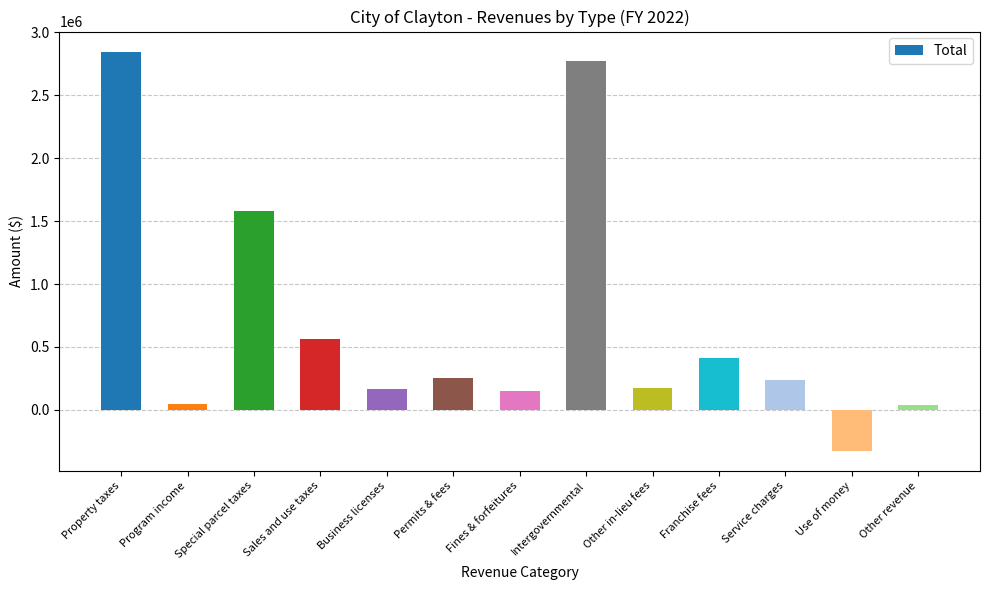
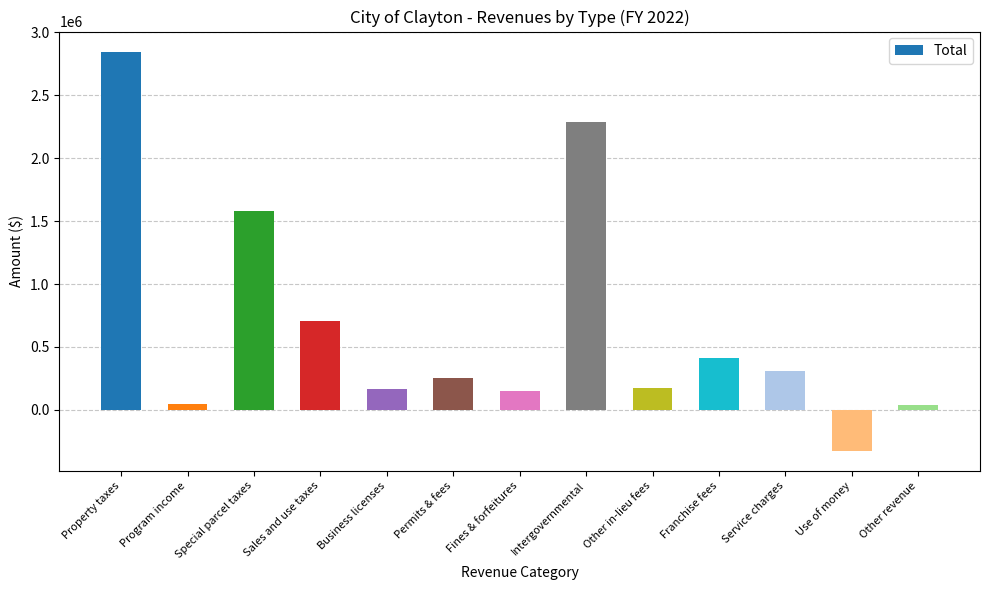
  {
    "Property taxes": 2850000,
    "Program income": 50000,
    "Special parcel taxes": 1580000,
-   "Sales and use taxes": 560000,
+   "Sales and use taxes": 700000,
    "Business licenses": 160000,
    "Permits & fees": 250000,
    "Fines & forfeitures": 150000,
-   "Intergovernmental": 2770000,
+   "Intergovernmental": 2280000,
    "Other in-lieu fees": 170000,
    "Franchise fees": 420000,
-   "Service charges": 240000,
+   "Service charges": 310000,
    "Use of money": -320000,
    "Other revenue": 40000
  }
